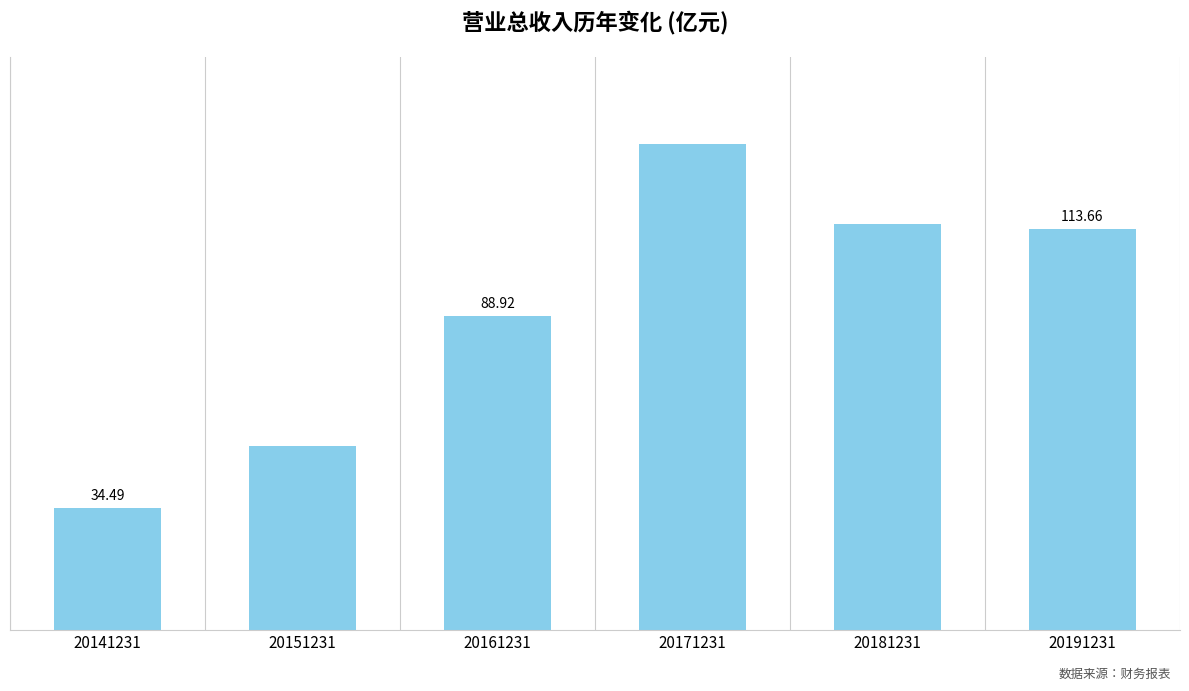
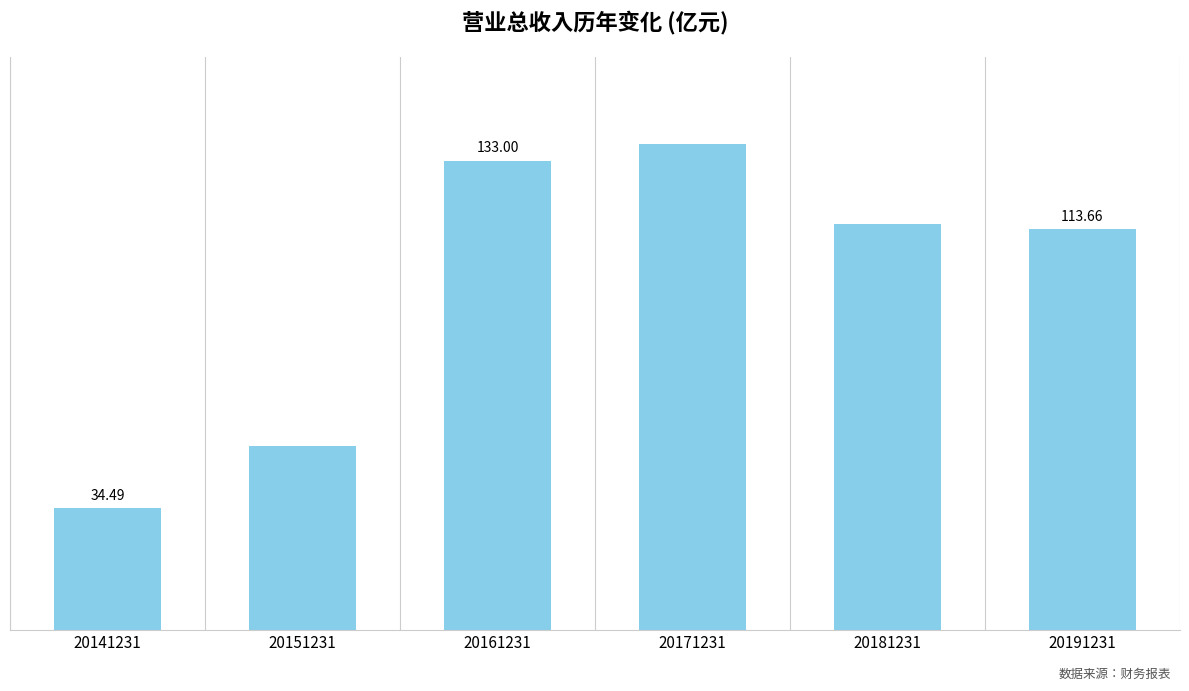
  {
    "20141231": 34.49,
-   "20161231": 88.92,
+   "20161231": 133.00,
    "20191231": 113.66
  }
